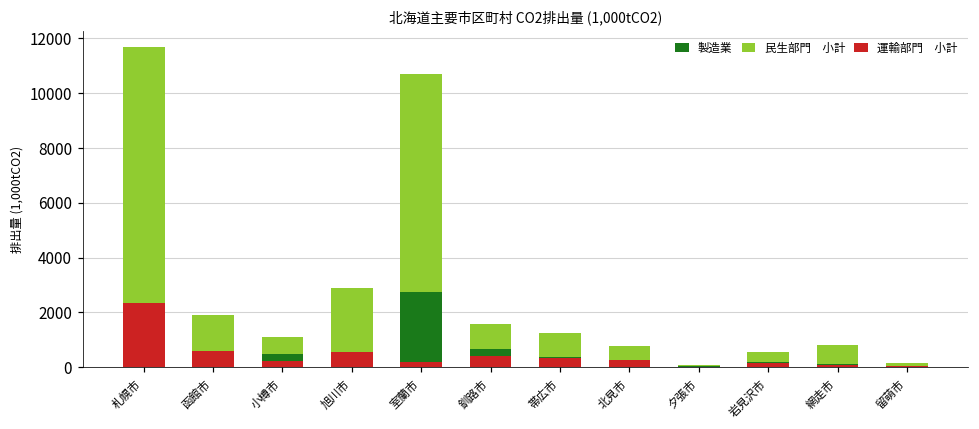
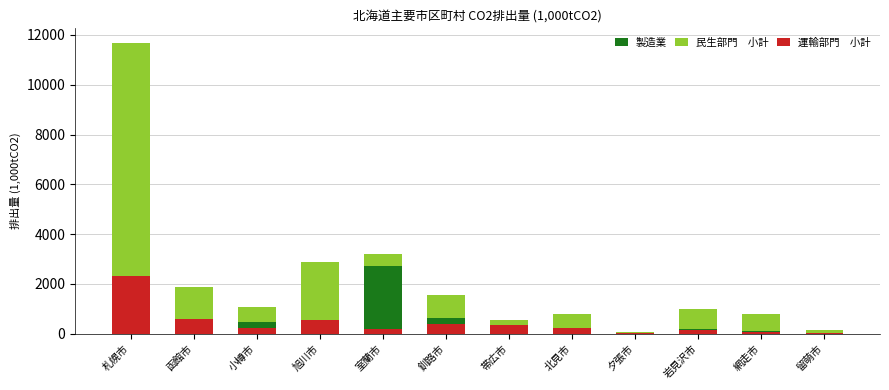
  {
    "製造業": {
      "小樽市": 500,
      "旭川市": 500,
      "室蘭市": 2700,
      "釧路市": 700,
      "帯広市": 400,
      "北見市": 200,
      "岩見沢市": 200,
      "網走市": 100
    },
    "民生部門 小計": {
      "札幌市": 10300,
      "函館市": 1400,
      "小樽市": 600,
      "旭川市": 2400,
-     "室蘭市": 8000,
+     "室蘭市": 500,
      "釧路市": 900,
-     "帯広市": 900,
+     "帯広市": 200,
      "北見市": 600,
-     "岩見沢市": 400,
+     "岩見沢市": 800,
      "網走市": 700,
      "留萌市": 100
    },
    "運輸部門 小計": {
      "旭川市": 600,
      "帯広市": 300,
      "北見市": 200,
      "岩見沢市": 200
    }
  }
